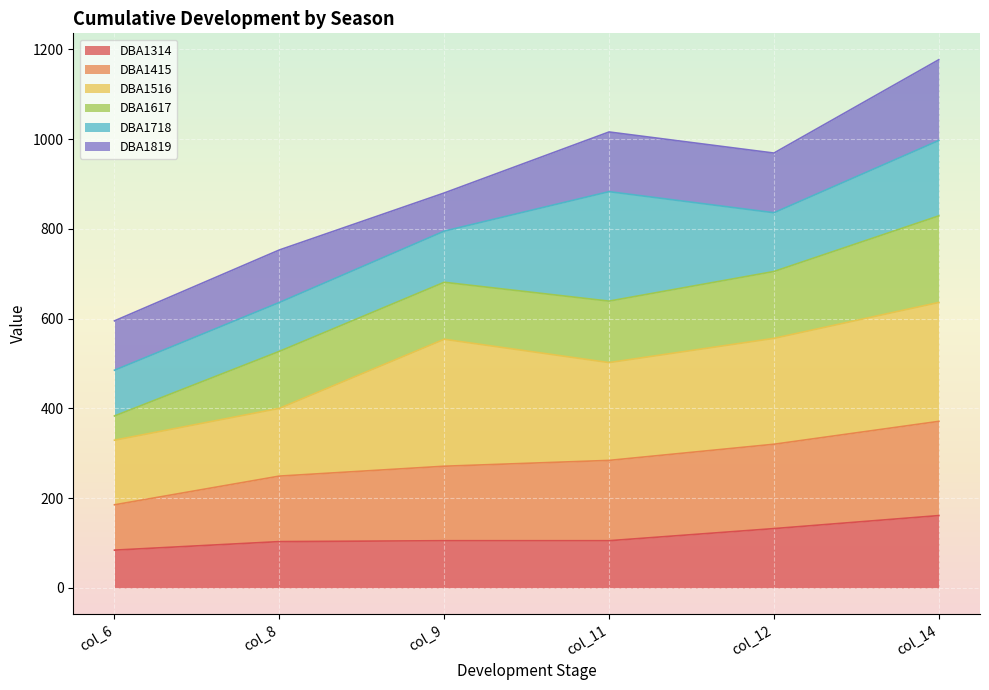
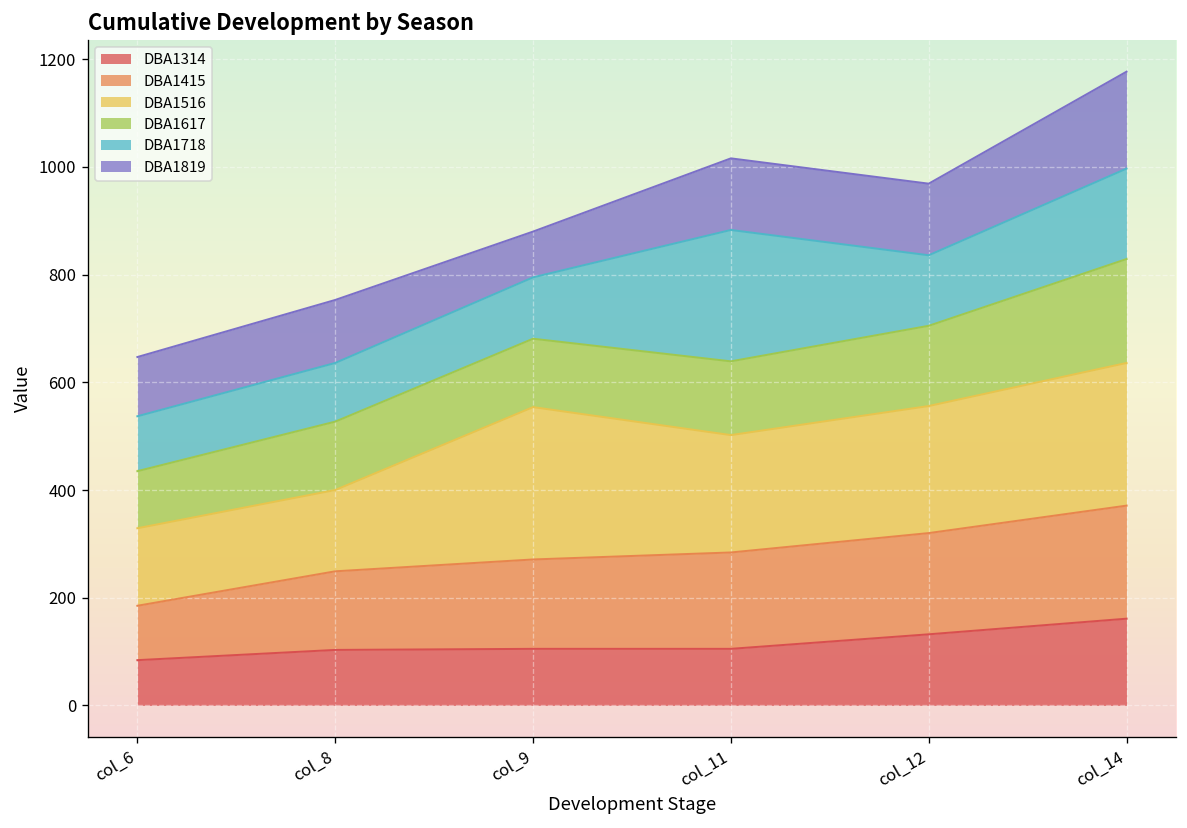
  {
    "DBA1516": {
      "col_6": 140,
      "col_8": 150,
      "col_9": 280,
      "col_11": 220,
      "col_12": 240,
      "col_14": 270
    },
    "DBA1617": {
-     "col_6": 50,
+     "col_6": 110,
      "col_8": 130,
      "col_9": 130,
      "col_11": 140,
      "col_12": 150,
      "col_14": 190
    },
    "DBA1718": {
      "col_6": 100,
      "col_8": 110,
      "col_9": 110,
      "col_11": 240,
      "col_12": 130,
      "col_14": 170
    },
    "DBA1819": {
      "col_6": 110,
      "col_8": 120,
      "col_9": 90,
      "col_11": 130,
      "col_12": 130,
      "col_14": 180
    }
  }
